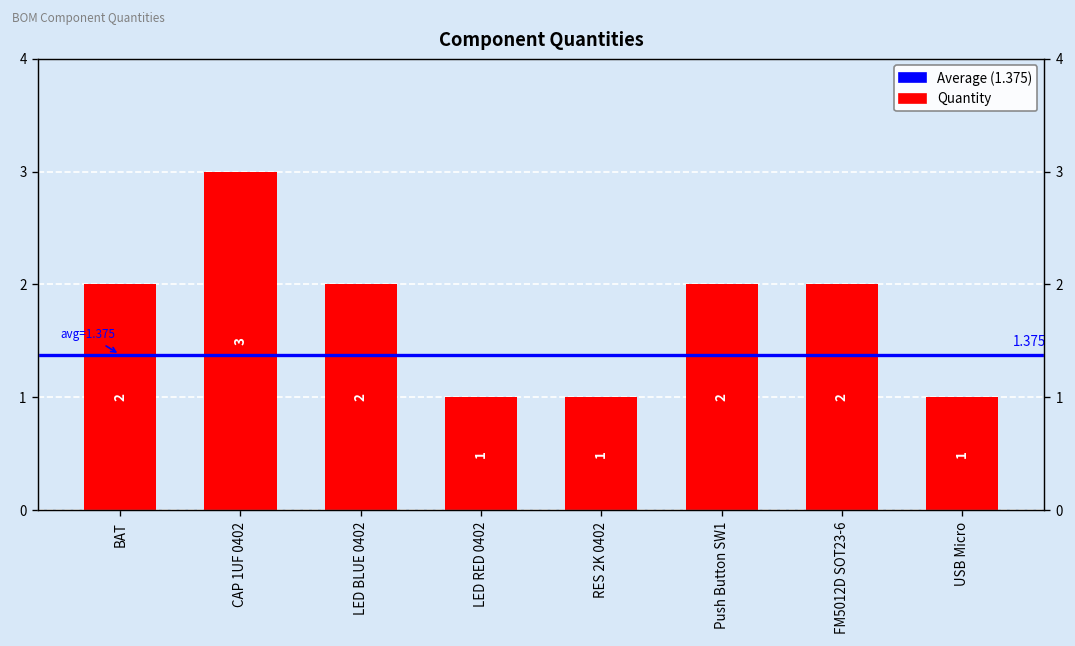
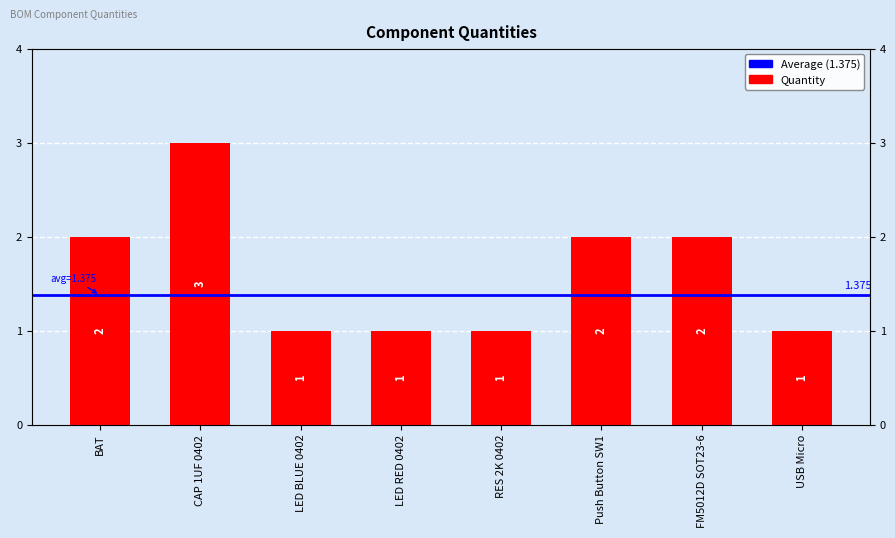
  {
    "BAT": 2,
    "CAP 1UF 0402": 3,
-   "LED BLUE 0402": 2,
+   "LED BLUE 0402": 1,
    "LED RED 0402": 1,
    "RES 2K 0402": 1,
    "Push Button SW1": 2,
    "FM5012D SOT23-6": 2,
    "USB Micro": 1
  }
